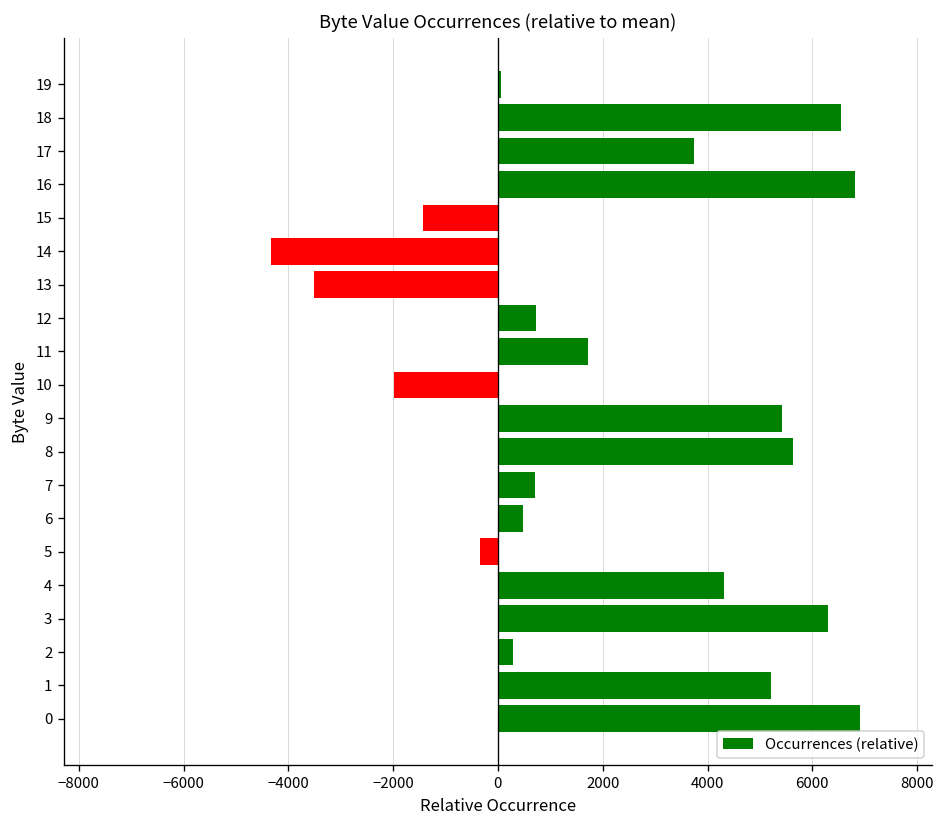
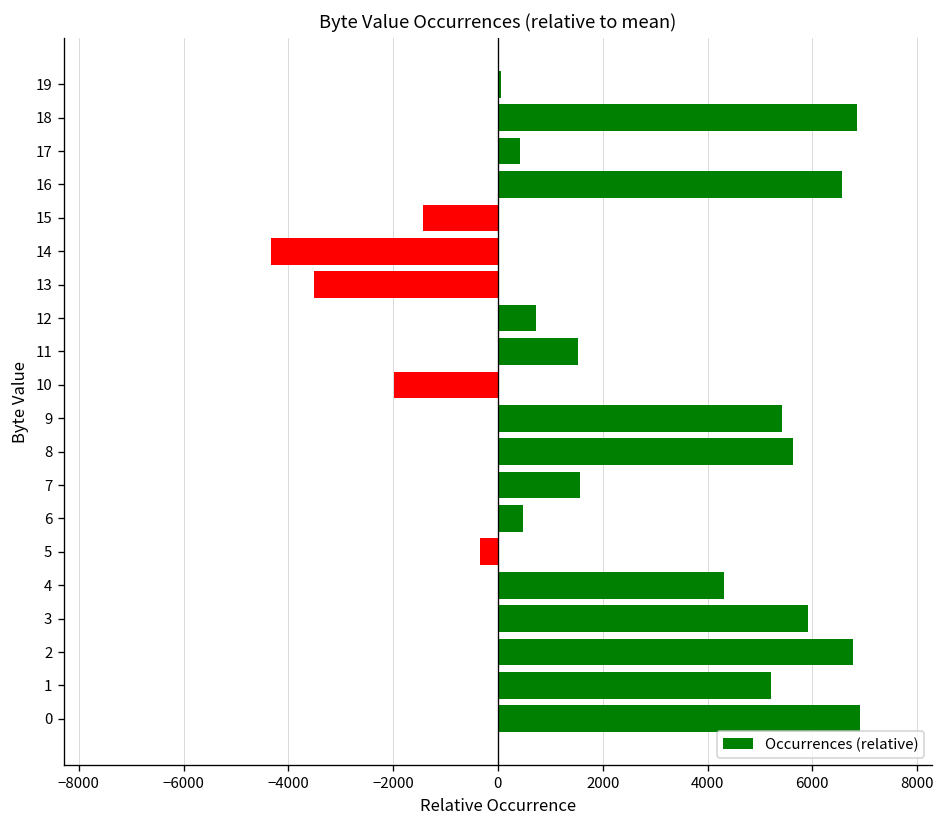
  {
-   "18": 6500,
-   "17": 3800,
-   "16": 6800,
+   "18": 6900,
+   "17": 400,
+   "16": 6600,
    "15": -1400,
    "14": -4300,
    "13": -3500,
    "12": 700,
-   "11": 1700,
+   "11": 1500,
    "10": -2000,
    "9": 5400,
    "8": 5600,
-   "7": 700,
+   "7": 1600,
    "6": 500,
    "5": -300,
    "4": 4300,
-   "3": 6300,
-   "2": 300,
+   "3": 5900,
+   "2": 6800,
    "1": 5200,
    "0": 6900
  }
